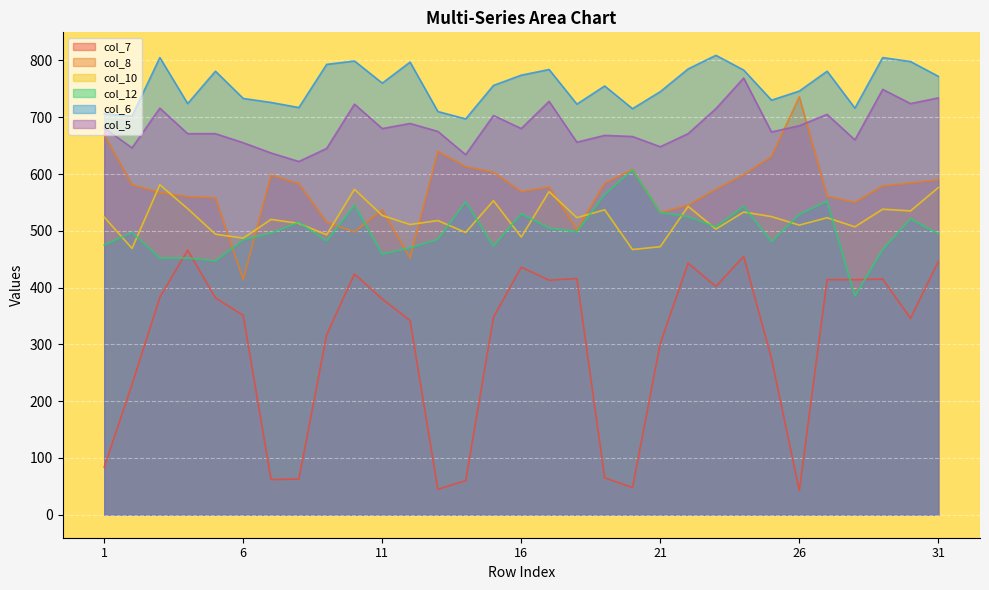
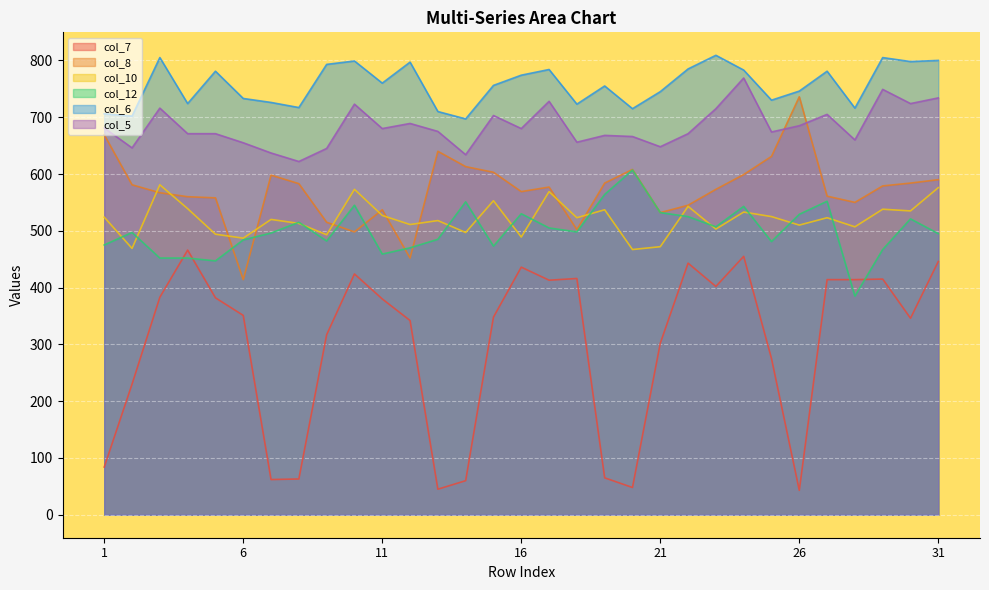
  {
    "col_12": {
      "31": 500
    },
    "col_6": {
-     "31": 770
+     "31": 800
    },
    "col_5": {
      "31": 730
    }
  }
